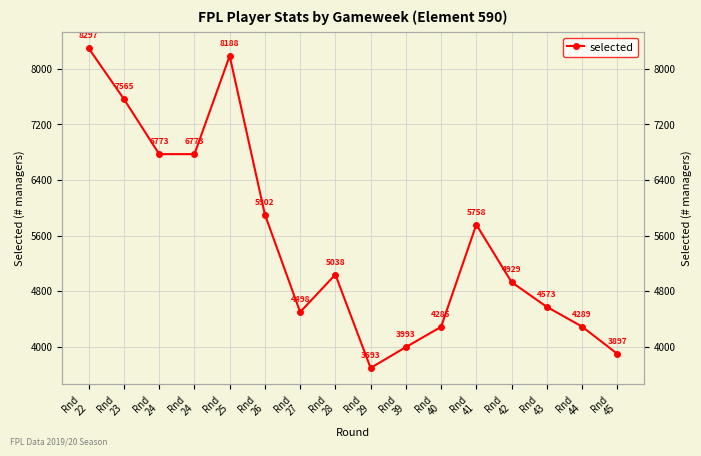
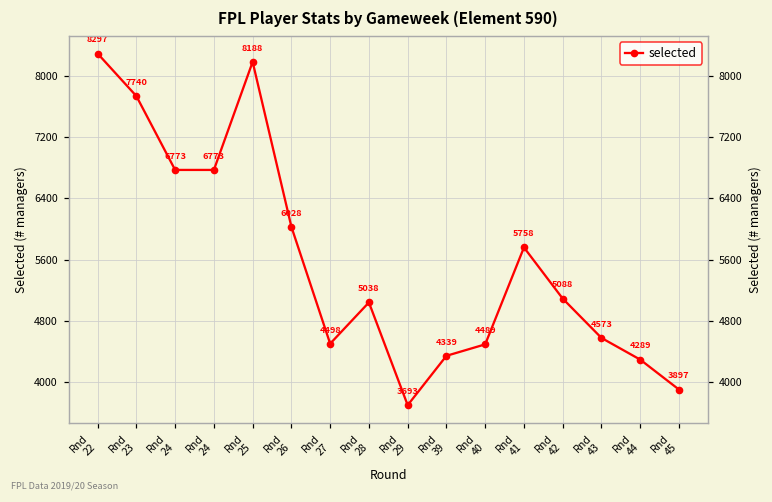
  {
    "Rnd 22": 8297,
-   "Rnd 23": 7565,
+   "Rnd 23": 7740,
    "Rnd 25": 8188,
-   "Rnd 26": 5902,
+   "Rnd 26": 6028,
    "Rnd 27": 4498,
    "Rnd 28": 5038,
    "Rnd 29": 3693,
-   "Rnd 39": 3993,
-   "Rnd 40": 4285,
+   "Rnd 39": 4339,
+   "Rnd 40": 4489,
    "Rnd 41": 5758,
-   "Rnd 42": 4929,
+   "Rnd 42": 5088,
    "Rnd 43": 4573,
    "Rnd 44": 4289,
    "Rnd 45": 3897
  }
